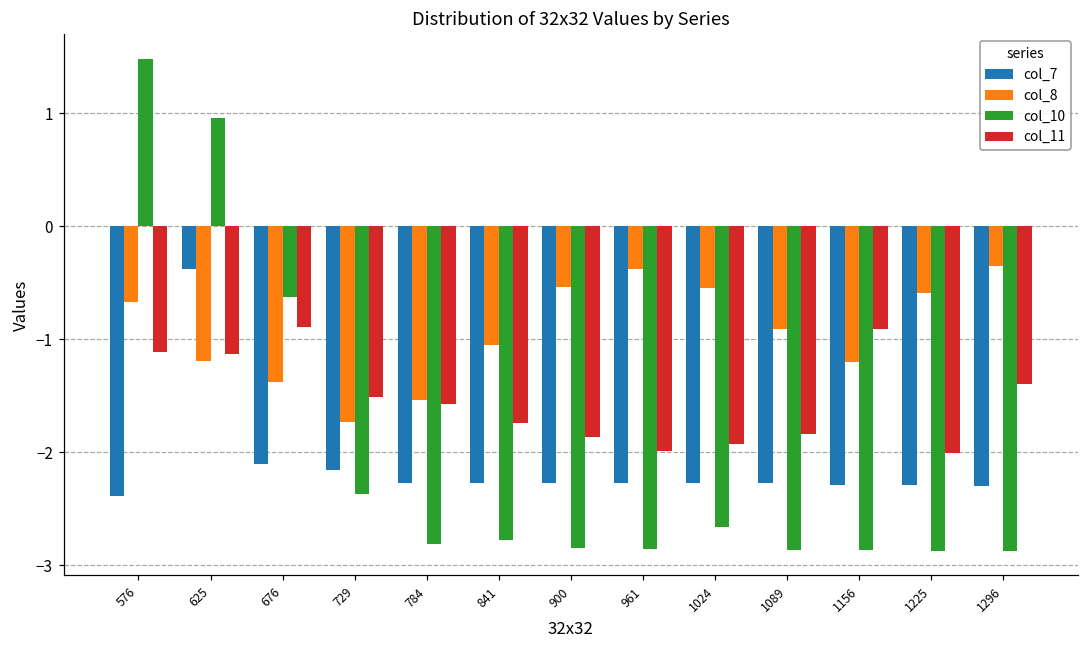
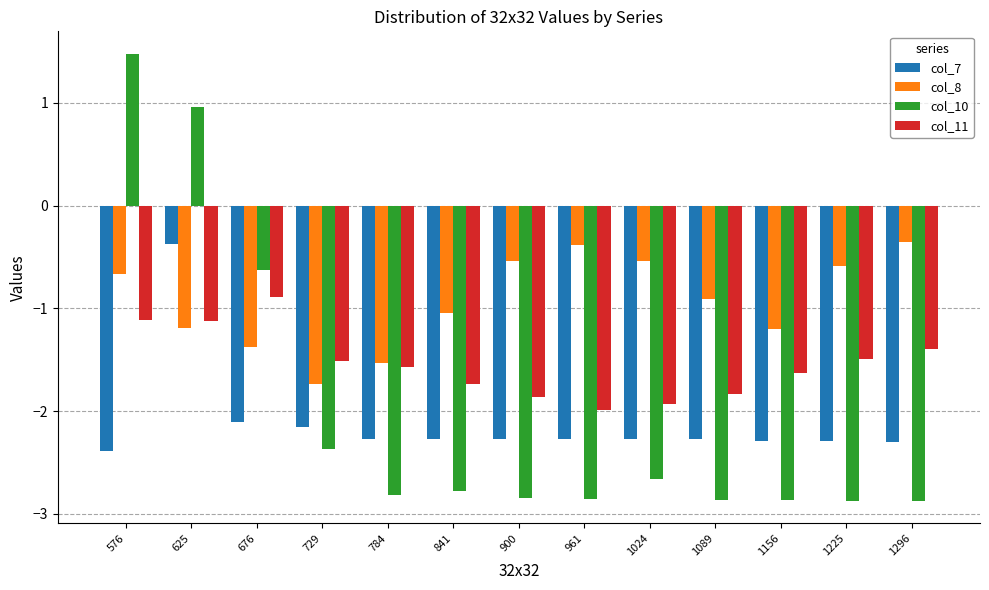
  {
    "col_7": {
      "576": -2.38,
      "625": -0.38,
      "676": -2.11,
      "729": -2.15,
      "784": -2.27,
      "841": -2.27,
      "900": -2.27,
      "961": -2.27,
      "1024": -2.27,
      "1089": -2.27,
      "1156": -2.29,
      "1225": -2.29,
      "1296": -2.30
    },
    "col_8": {
      "576": -0.67,
      "625": -1.19,
      "676": -1.38,
      "729": -1.73,
      "784": -1.54,
      "841": -1.05,
      "900": -0.53,
      "961": -0.38,
      "1024": -0.54,
      "1089": -0.91,
      "1156": -1.20,
      "1225": -0.59,
      "1296": -0.35
    },
    "col_10": {
      "576": 1.48,
      "625": 0.96,
      "676": -0.63,
      "729": -2.37,
      "784": -2.81,
      "841": -2.77,
      "900": -2.85,
      "961": -2.86,
      "1024": -2.66,
      "1089": -2.87,
      "1156": -2.87,
      "1225": -2.87,
      "1296": -2.87
    },
    "col_11": {
      "576": -1.11,
      "625": -1.13,
      "676": -0.89,
      "729": -1.51,
      "784": -1.57,
      "841": -1.74,
      "900": -1.86,
      "961": -1.99,
      "1024": -1.93,
      "1089": -1.84,
-     "1156": -0.91,
-     "1225": -2.00,
+     "1156": -1.63,
+     "1225": -1.49,
      "1296": -1.40
    }
  }
